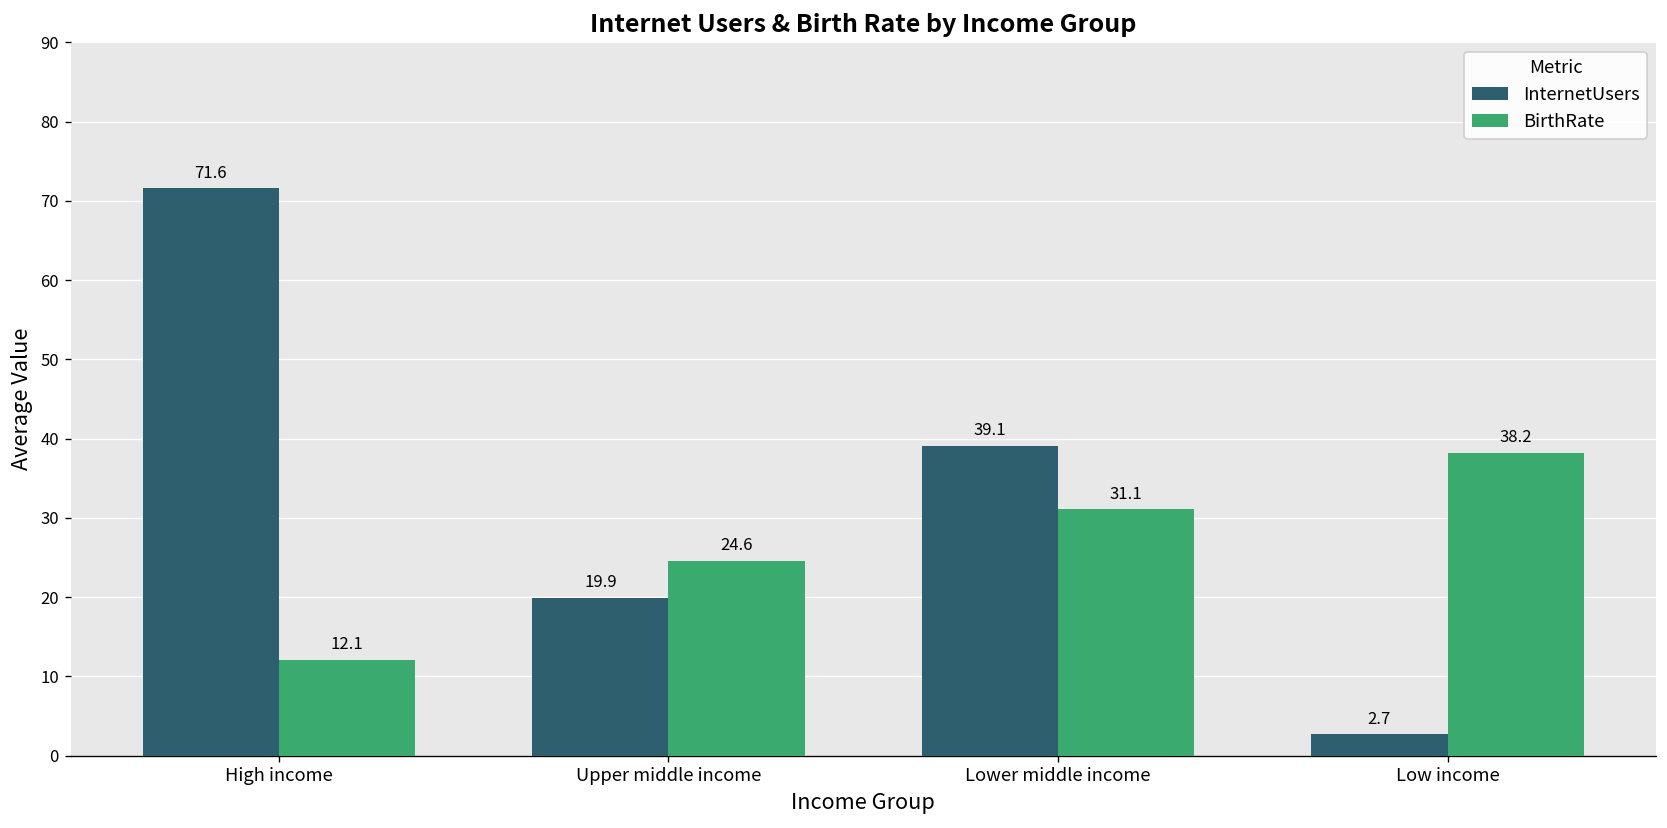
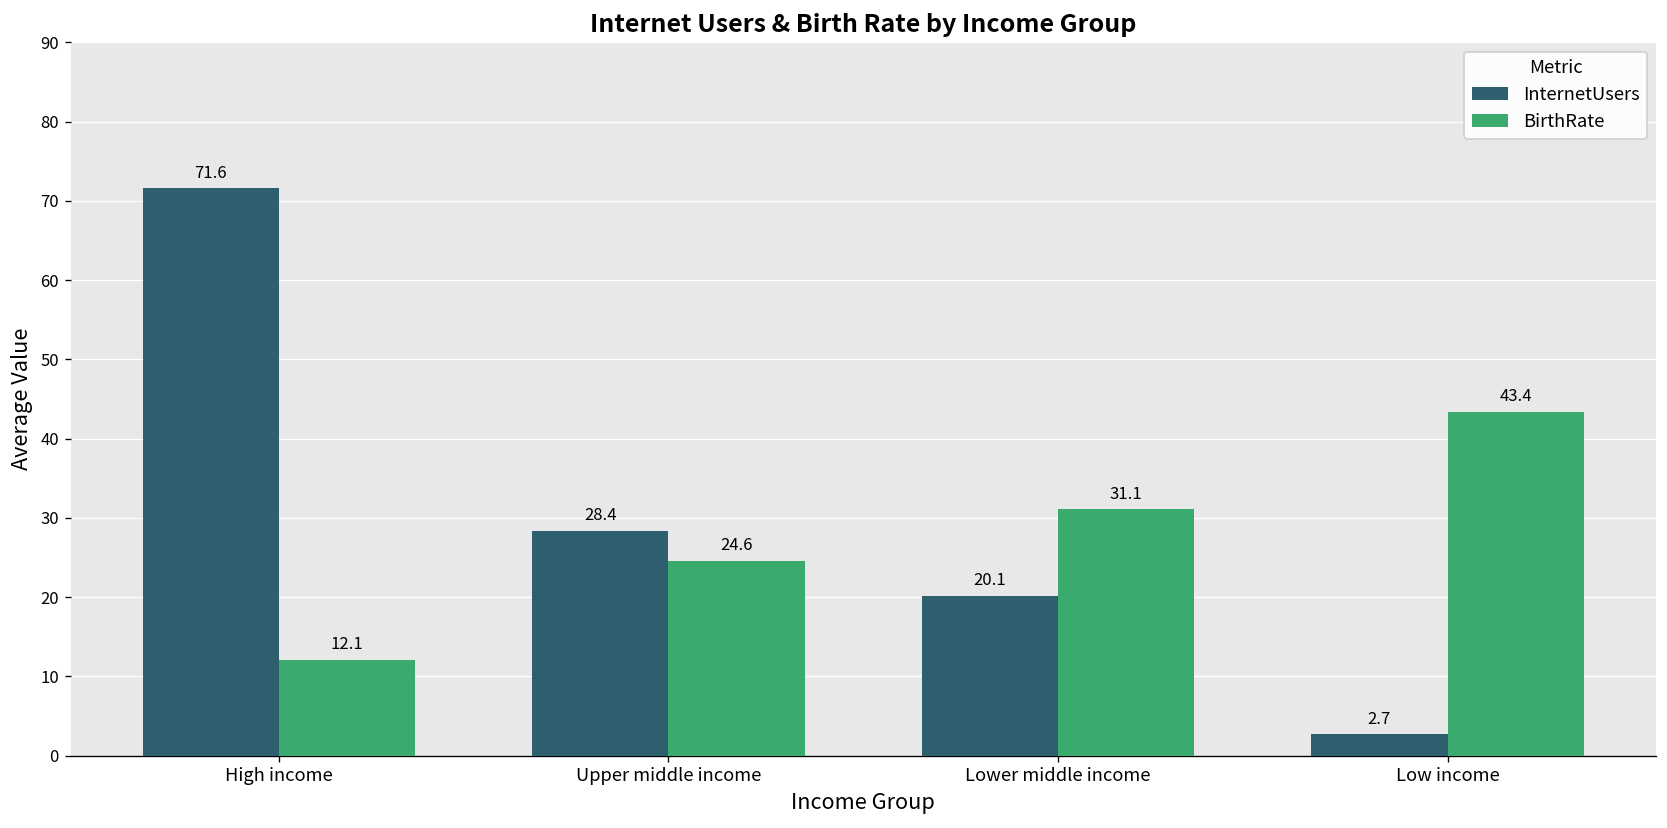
  {
    "InternetUsers": {
      "High income": 71.6,
-     "Upper middle income": 19.9,
-     "Lower middle income": 39.1,
+     "Upper middle income": 28.4,
+     "Lower middle income": 20.1,
      "Low income": 2.7
    },
    "BirthRate": {
      "High income": 12.1,
      "Upper middle income": 24.6,
      "Lower middle income": 31.1,
-     "Low income": 38.2
+     "Low income": 43.4
    }
  }
